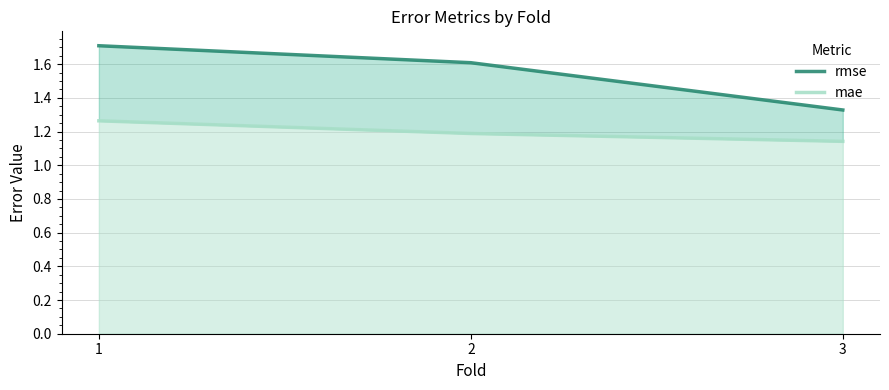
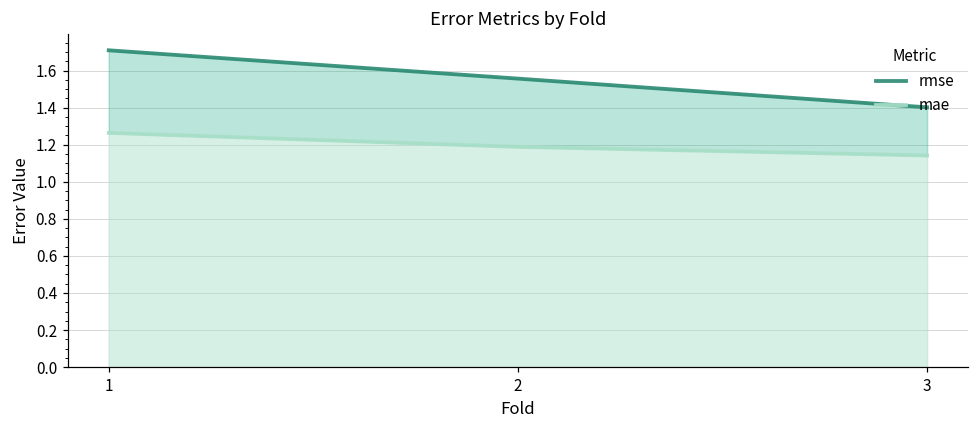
  {
    "rmse": {
      "1": 1.71,
-     "2": 1.61,
-     "3": 1.33
+     "2": 1.56,
+     "3": 1.40
    },
    "mae": {
      "1": 1.26,
      "2": 1.19,
      "3": 1.14
    }
  }
